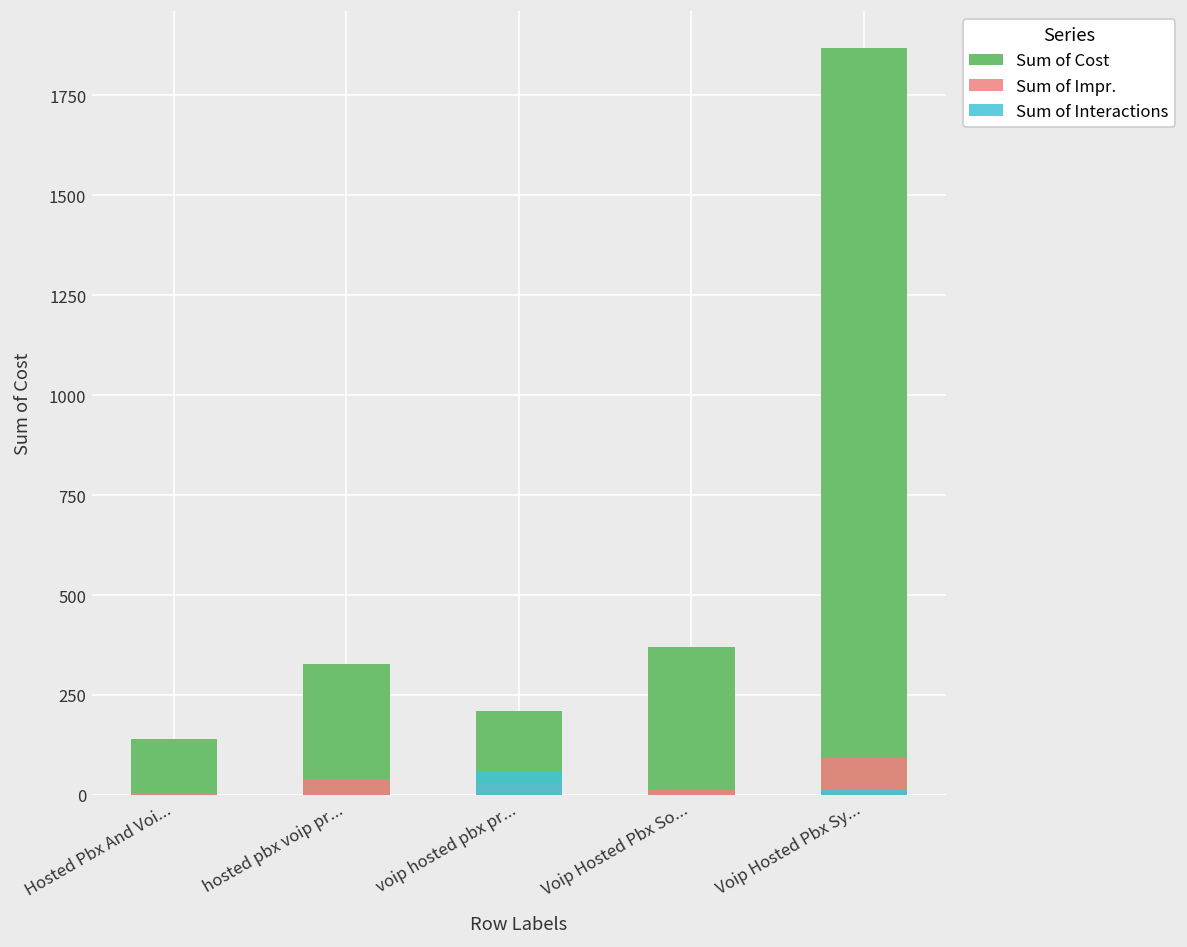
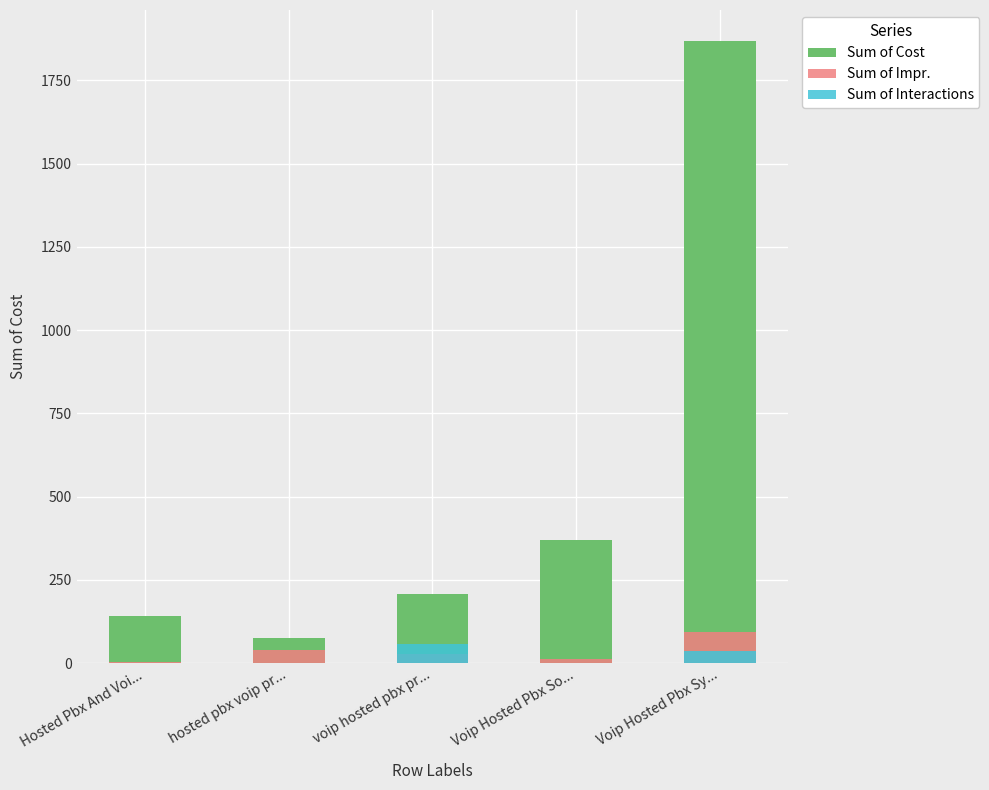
  {
    "Sum of Cost": {
      "Hosted Pbx And Voi...": 140,
-     "hosted pbx voip pr...": 330,
+     "hosted pbx voip pr...": 80,
      "voip hosted pbx pr...": 210,
      "Voip Hosted Pbx So...": 370,
      "Voip Hosted Pbx Sy...": 1870
    },
    "Sum of Interactions": {
-     "Voip Hosted Pbx Sy...": 10
+     "Voip Hosted Pbx Sy...": 40
    }
  }
